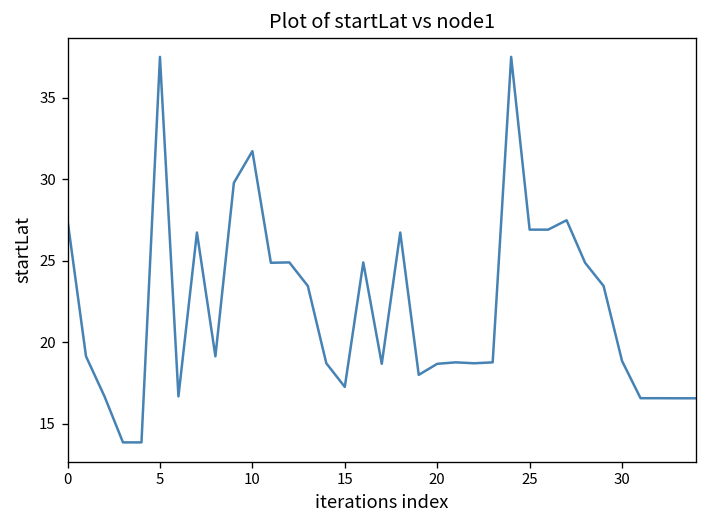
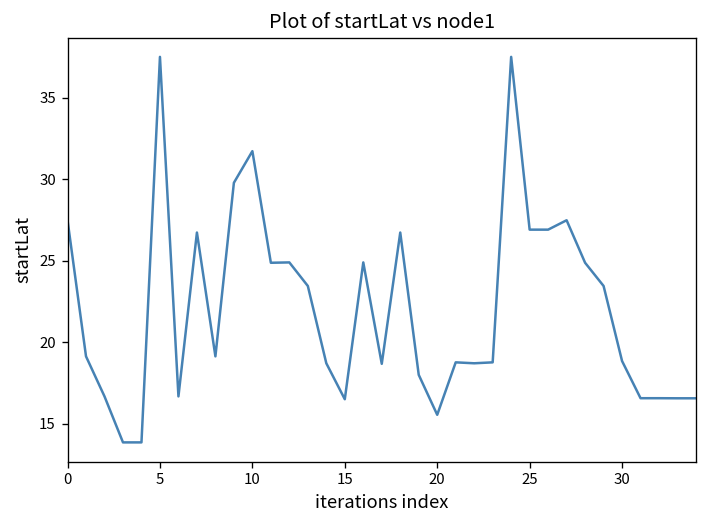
  {
    "0": 27.5,
    "5": 37.5,
    "10": 31.7,
-   "15": 17.3,
-   "20": 18.7,
+   "15": 16.5,
+   "20": 15.6,
    "25": 26.9,
    "30": 18.9
  }
